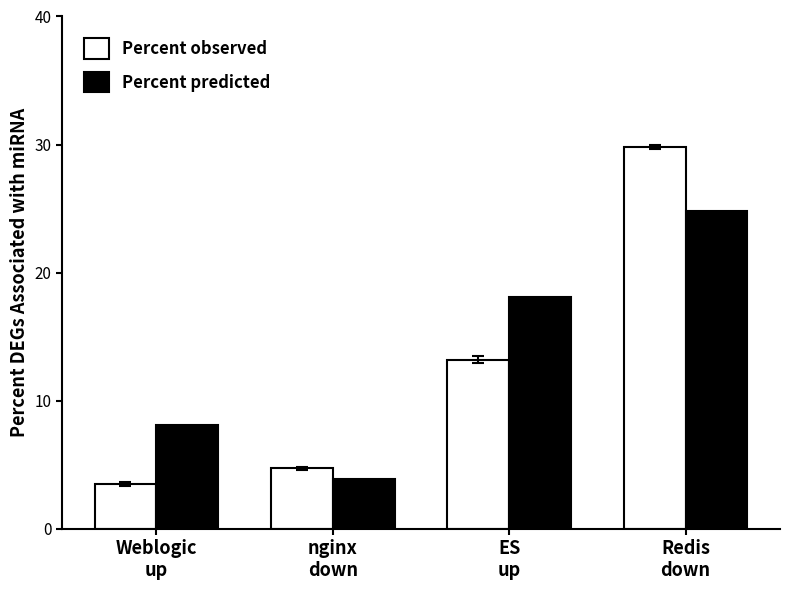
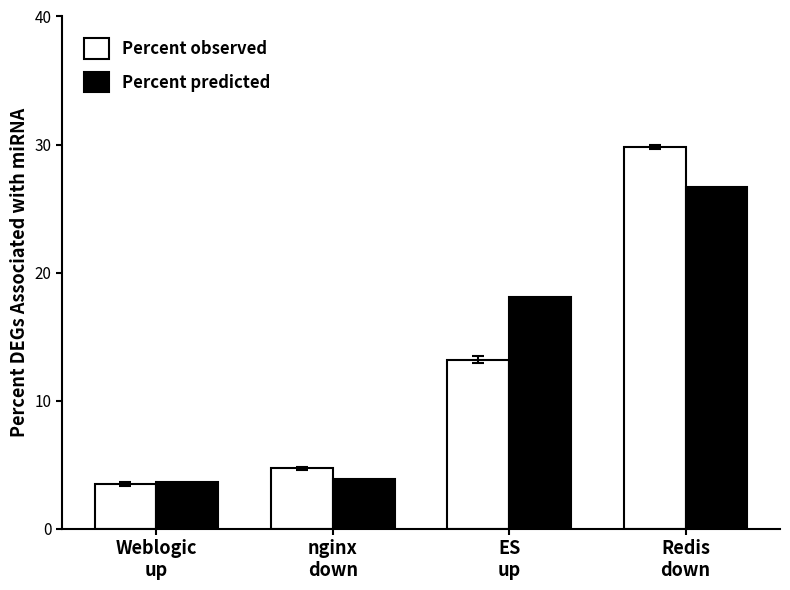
  {
    "Percent observed": {
      "Weblogic up": 3.5,
      "nginx down": 4.7,
      "ES up": 13.2,
      "Redis down": 29.8
    },
    "Percent predicted": {
-     "Weblogic up": 8.1,
+     "Weblogic up": 3.6,
      "nginx down": 3.9,
      "ES up": 18.1,
-     "Redis down": 24.8
+     "Redis down": 26.7
    }
  }
